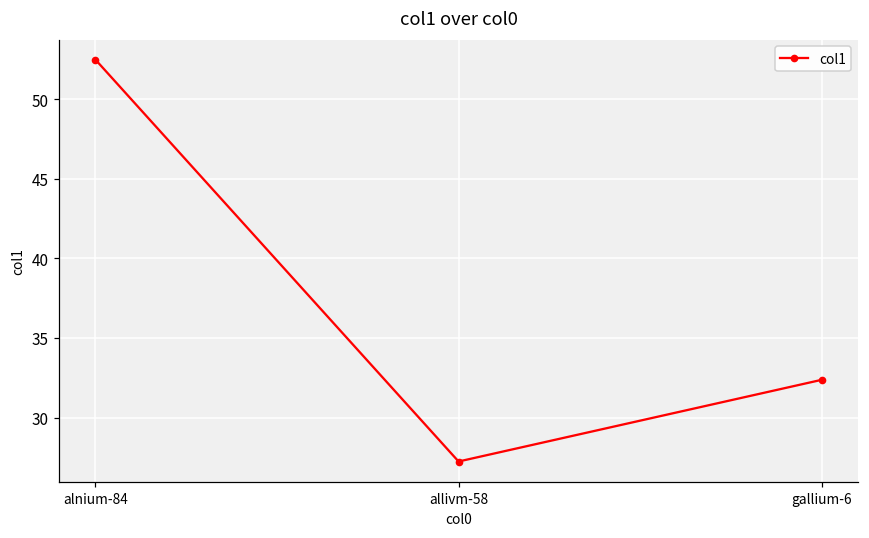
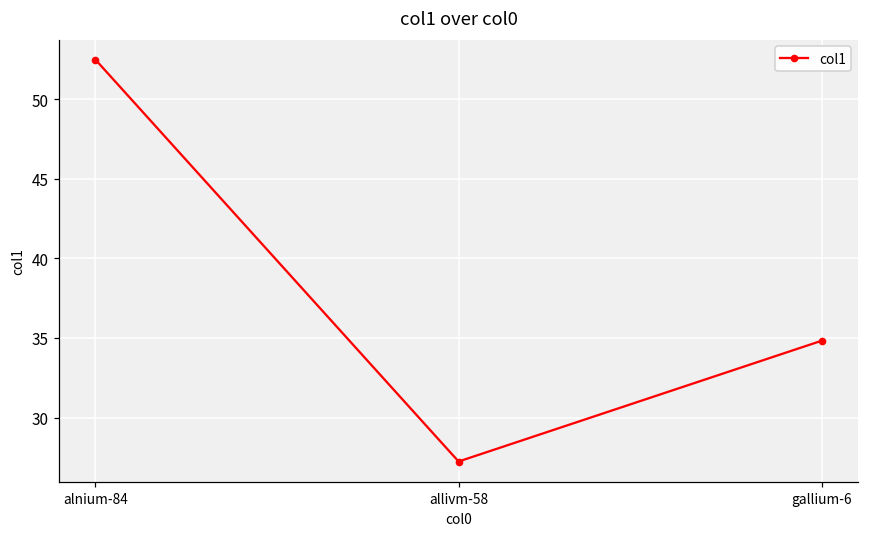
  {
    "alnium-84": 52.5,
    "allivm-58": 27.2,
-   "gallium-6": 32.4
+   "gallium-6": 34.8
  }
